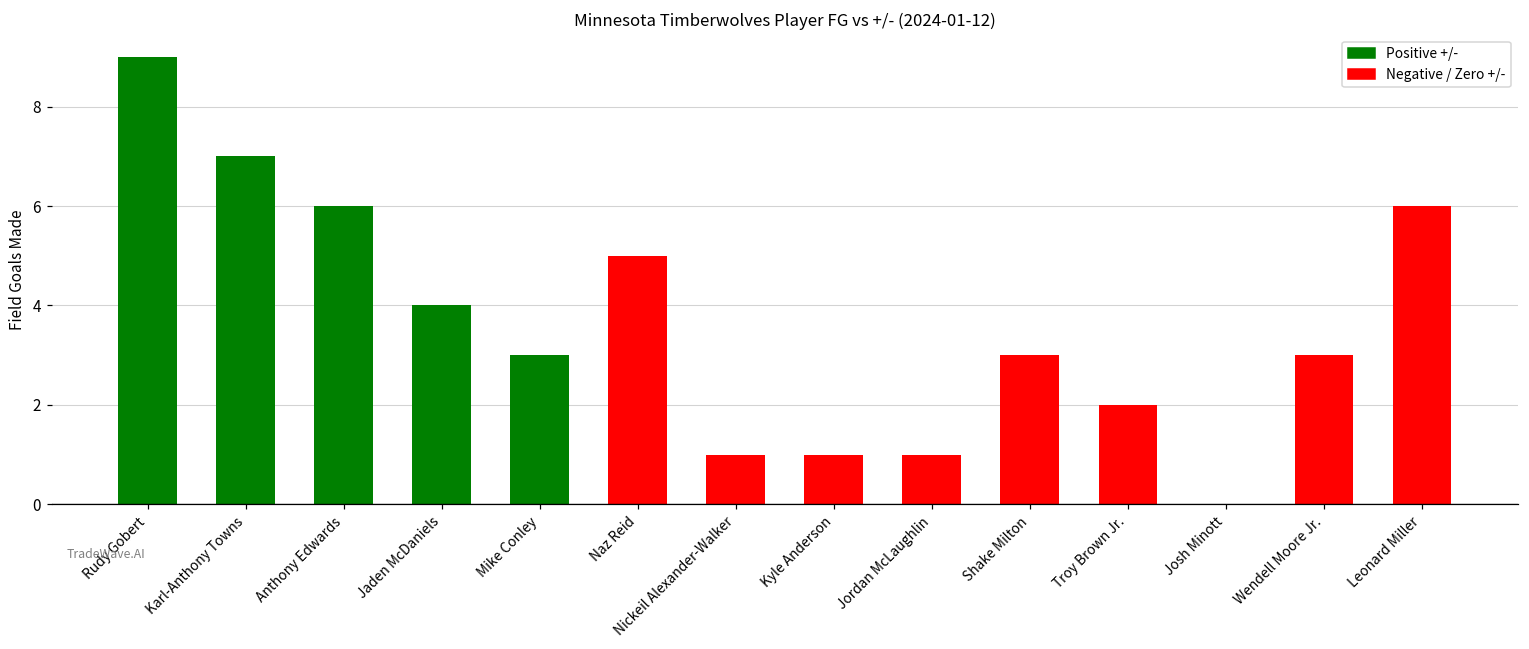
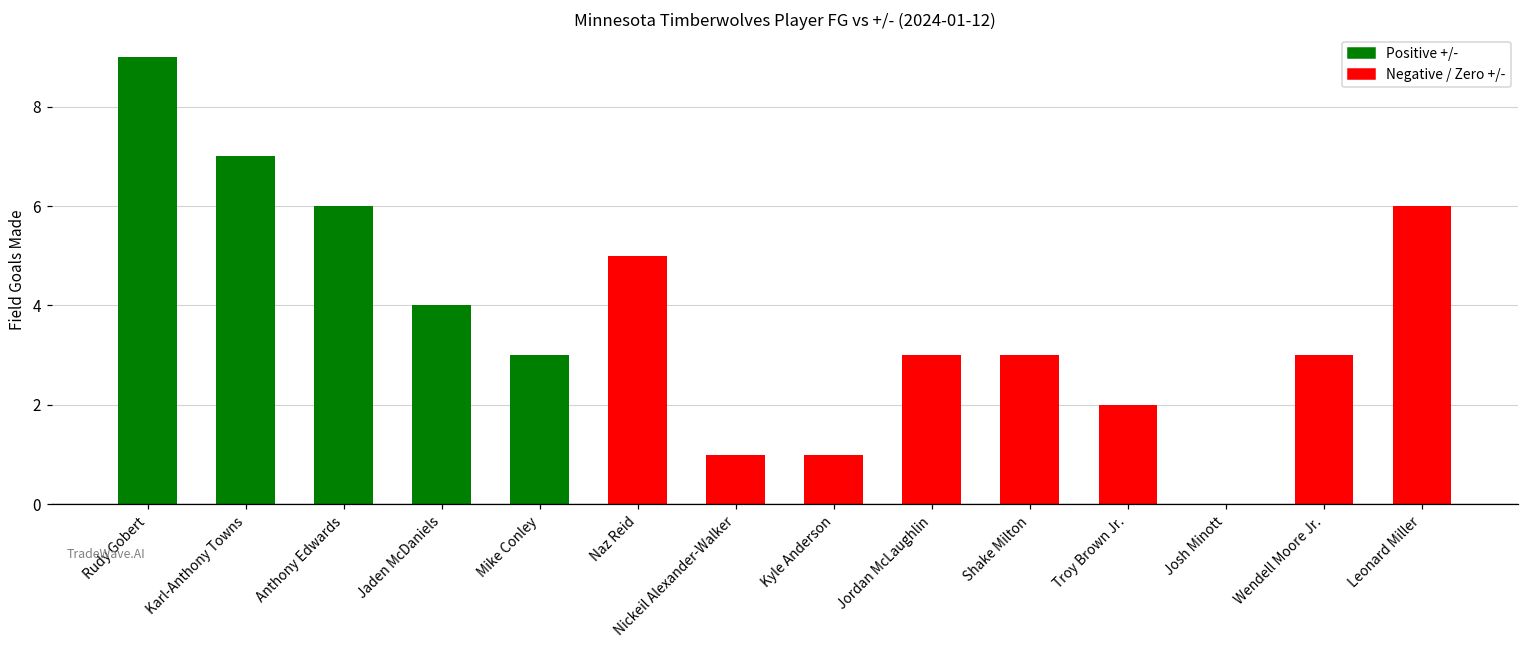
  {
    "Rudy Gobert": 9,
    "Karl-Anthony Towns": 7,
    "Anthony Edwards": 6,
    "Jaden McDaniels": 4,
    "Mike Conley": 3,
    "Naz Reid": 5,
    "Nickeil Alexander-Walker": 1,
    "Kyle Anderson": 1,
-   "Jordan McLaughlin": 1,
+   "Jordan McLaughlin": 3,
    "Shake Milton": 3,
    "Troy Brown Jr.": 2,
    "Josh Minott": 0,
    "Wendell Moore Jr.": 3,
    "Leonard Miller": 6
  }
